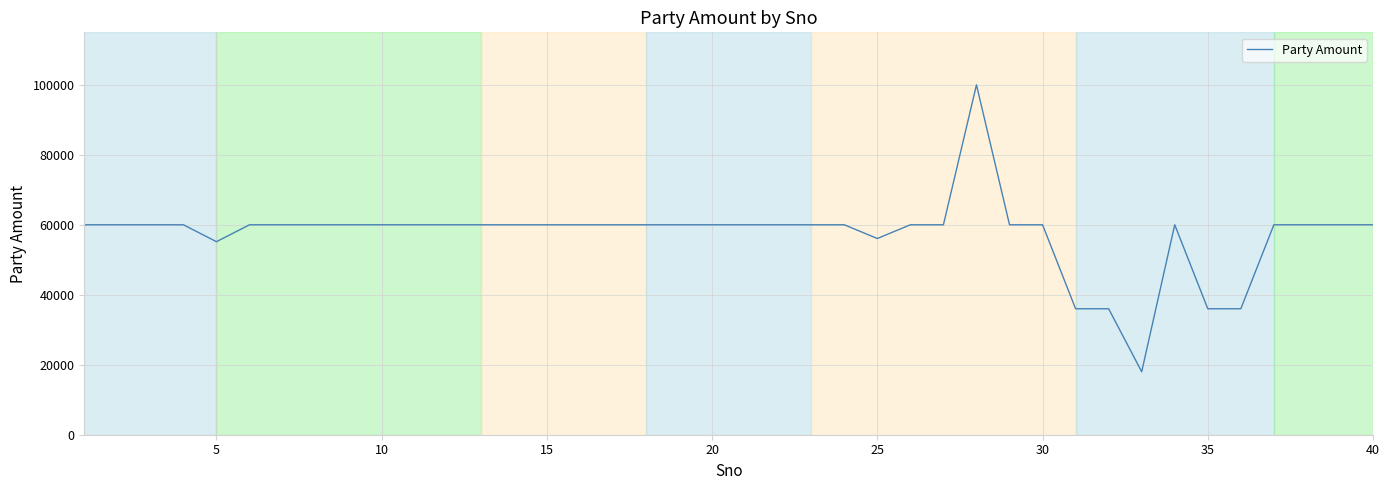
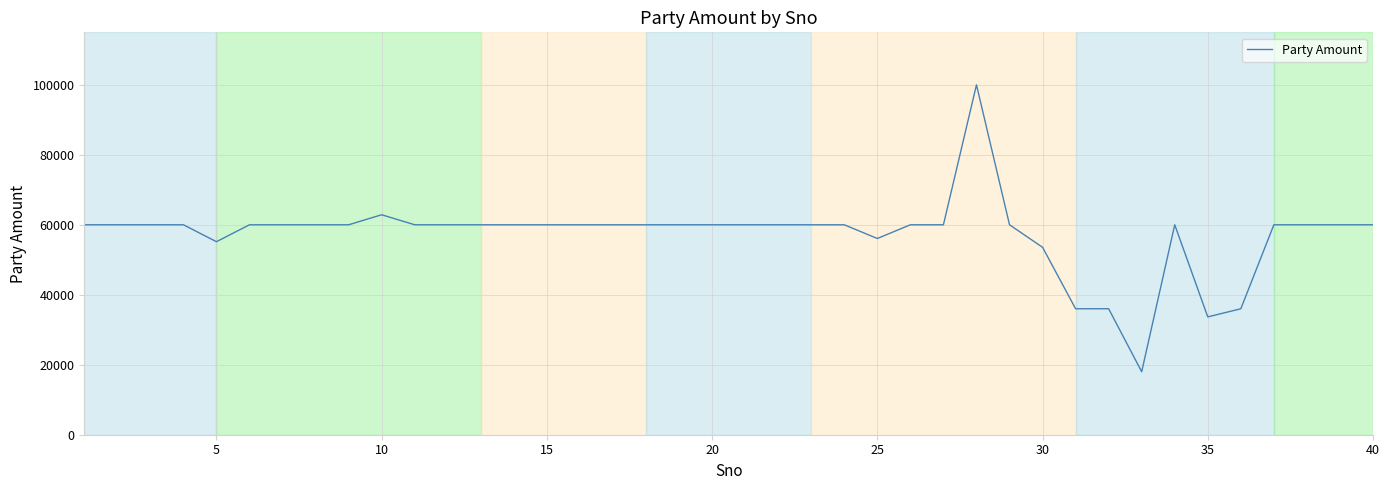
  {
    "5": 55000,
-   "10": 60000,
+   "10": 63000,
    "15": 60000,
    "20": 60000,
    "25": 56000,
-   "30": 60000,
-   "35": 36000,
+   "30": 54000,
+   "35": 34000,
    "40": 60000
  }
